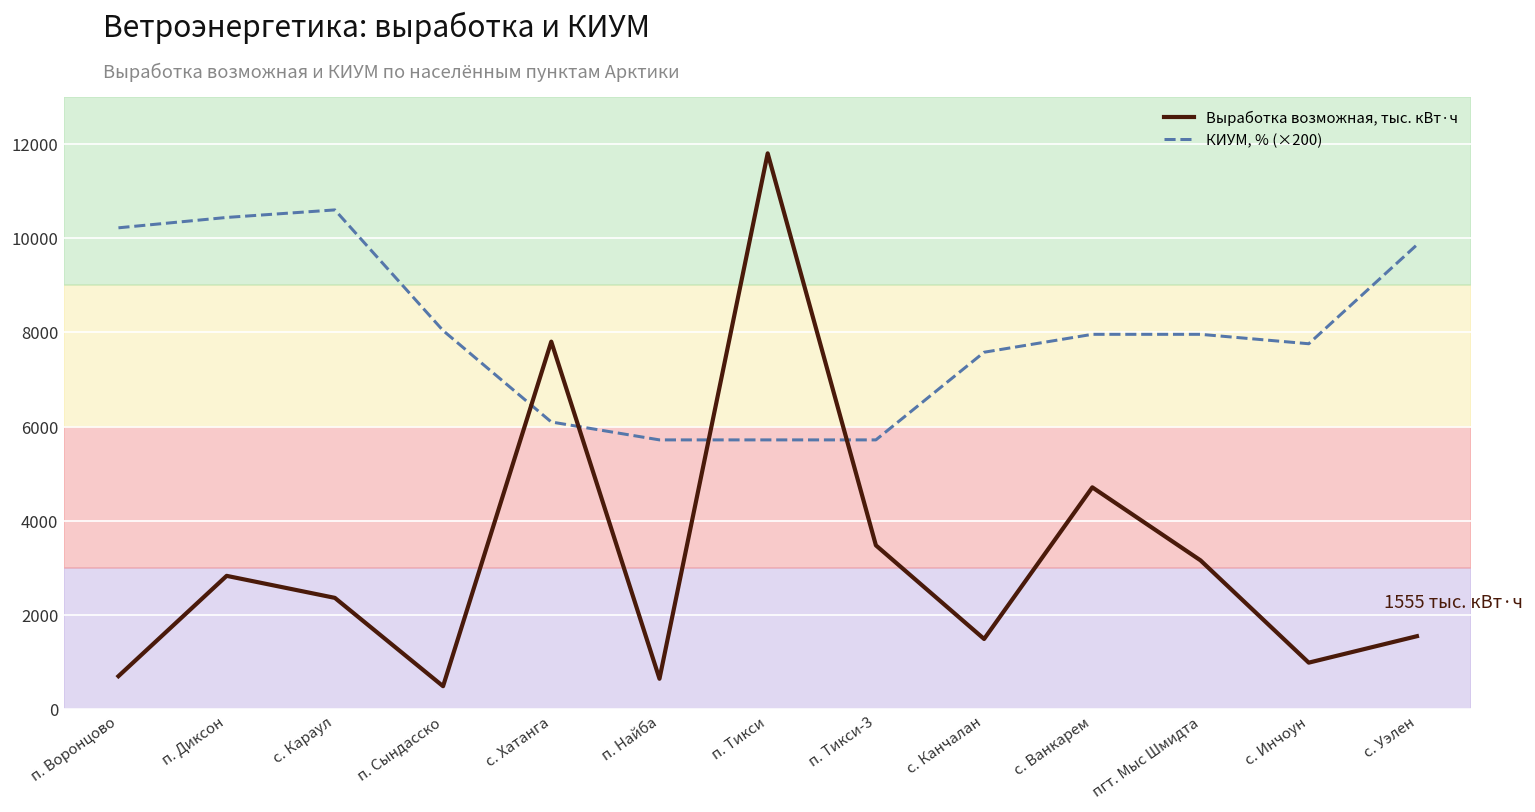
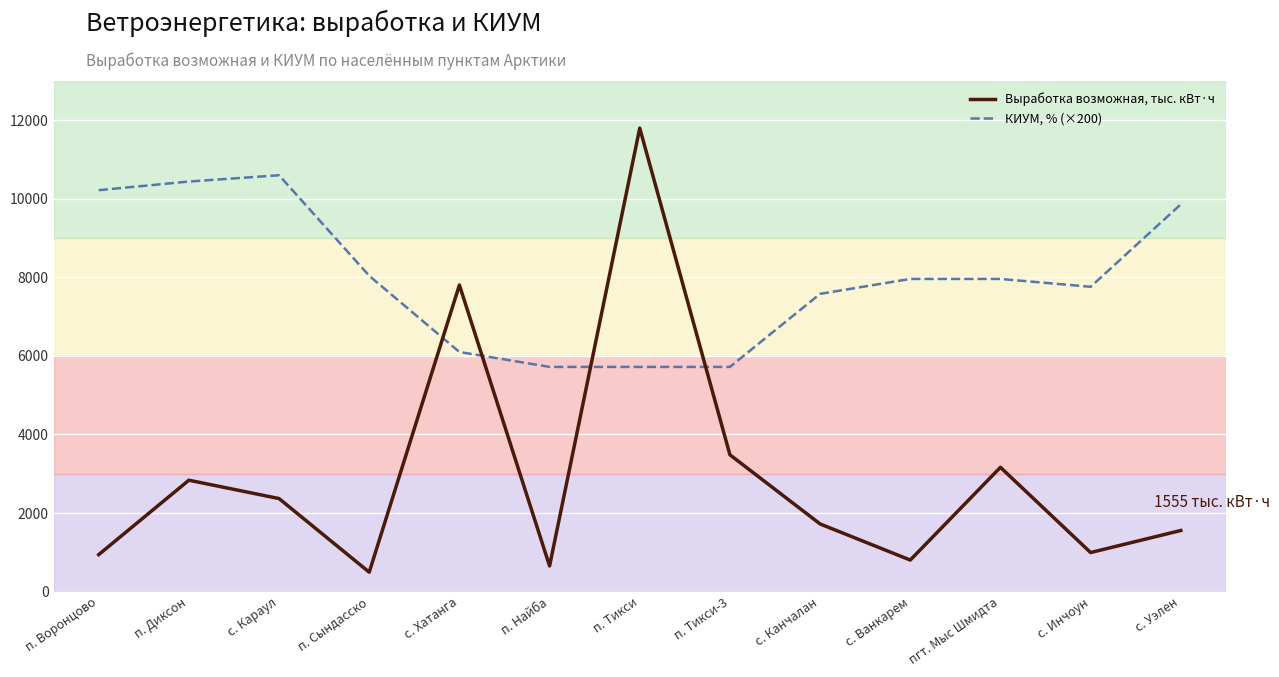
  {
    "Выработка возможная, тыс. кВт·ч": {
-     "п. Воронцово": 700,
+     "п. Воронцово": 900,
      "п. Диксон": 2800,
      "с. Караул": 2400,
      "п. Сындасско": 500,
      "с. Хатанга": 7800,
      "п. Найба": 700,
      "п. Тикси": 11800,
      "п. Тикси-3": 3500,
-     "с. Канчалан": 1500,
-     "с. Ванкарем": 4700,
+     "с. Канчалан": 1700,
+     "с. Ванкарем": 800,
      "пгт. Мыс Шмидта": 3200,
      "с. Инчоун": 1000
    },
    "КИУМ, % (×200)": {
      "п. Воронцово": 10200,
      "п. Диксон": 10400,
      "с. Караул": 10600,
      "п. Сындасско": 8000,
      "с. Хатанга": 6100,
      "п. Найба": 5700,
      "п. Тикси": 5700,
      "п. Тикси-3": 5700,
      "с. Канчалан": 7600,
      "с. Ванкарем": 8000,
      "пгт. Мыс Шмидта": 8000,
      "с. Инчоун": 7800,
      "с. Уэлен": 9900
    }
  }
